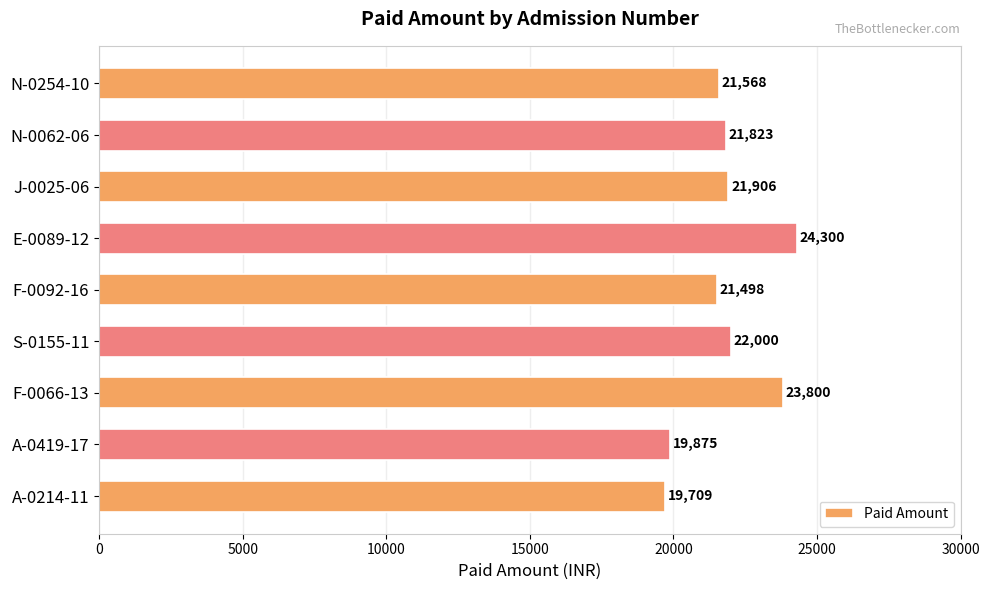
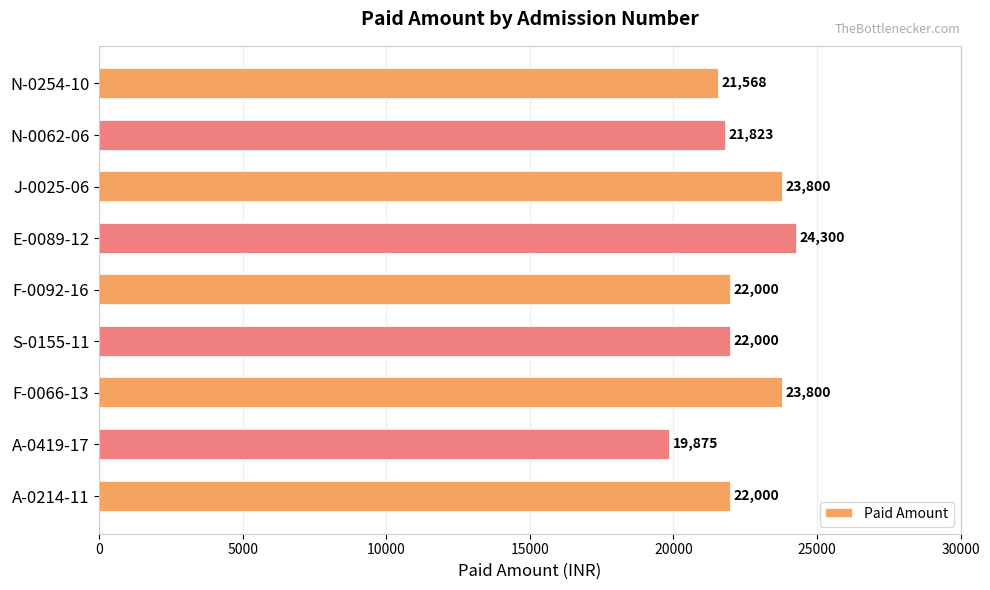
  {
    "N-0254-10": "21,568",
    "N-0062-06": "21,823",
-   "J-0025-06": "21,906",
+   "J-0025-06": "23,800",
    "E-0089-12": "24,300",
-   "F-0092-16": "21,498",
+   "F-0092-16": "22,000",
    "S-0155-11": "22,000",
    "F-0066-13": "23,800",
    "A-0419-17": "19,875",
-   "A-0214-11": "19,709"
+   "A-0214-11": "22,000"
  }
